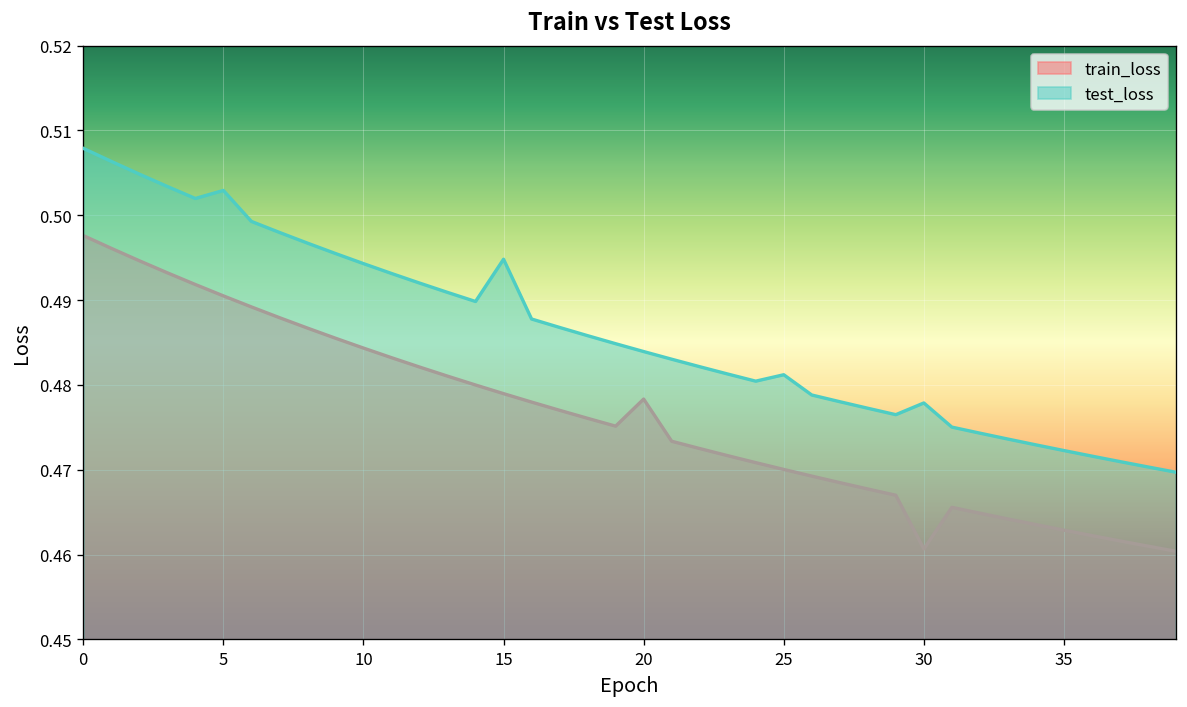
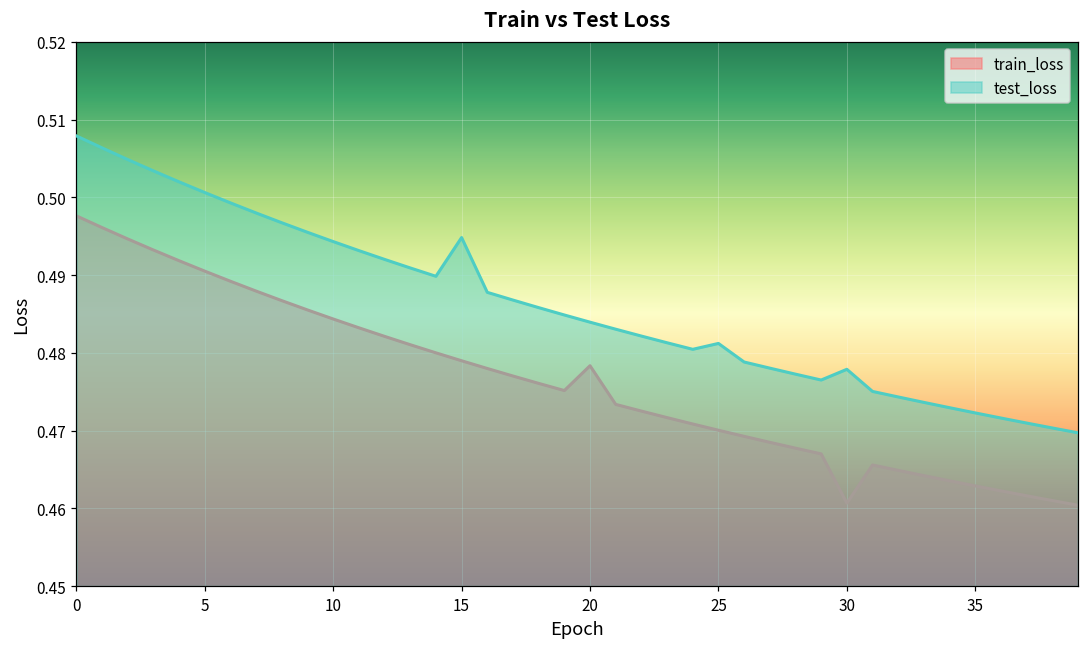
  {
    "train_loss": {
      "0": 0.498,
      "5": 0.491,
      "10": 0.484,
      "15": 0.479,
      "20": 0.478,
      "25": 0.470,
      "30": 0.461,
      "35": 0.463
    },
    "test_loss": {
      "0": 0.508,
-     "5": 0.503,
+     "5": 0.501,
      "10": 0.494,
      "15": 0.495,
      "20": 0.484,
      "25": 0.481,
      "30": 0.478,
      "35": 0.472
    }
  }
